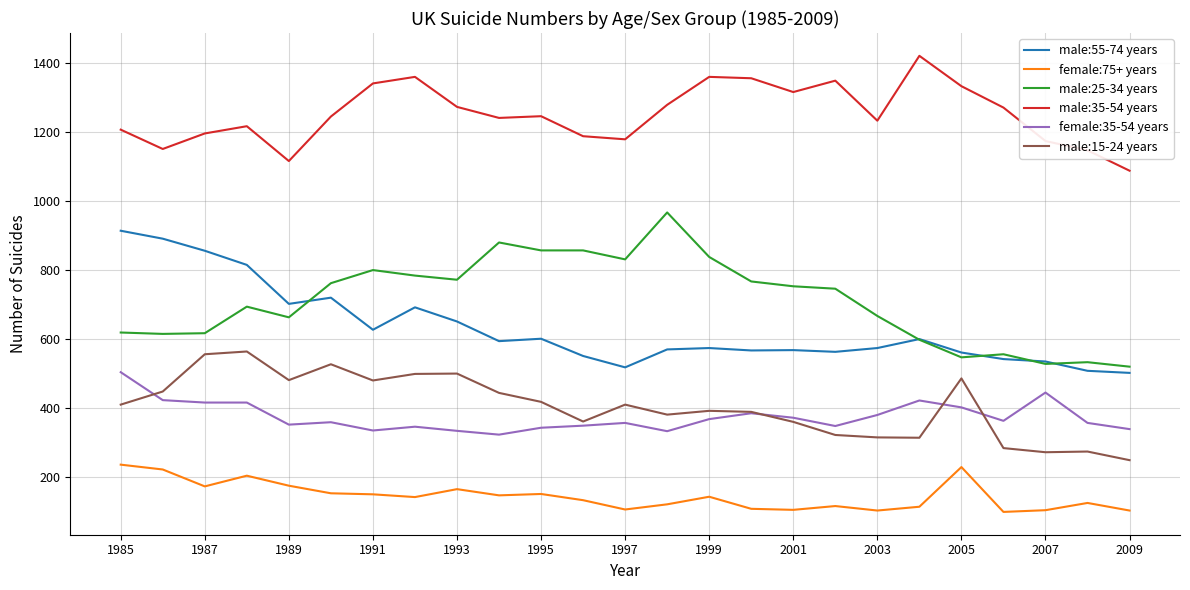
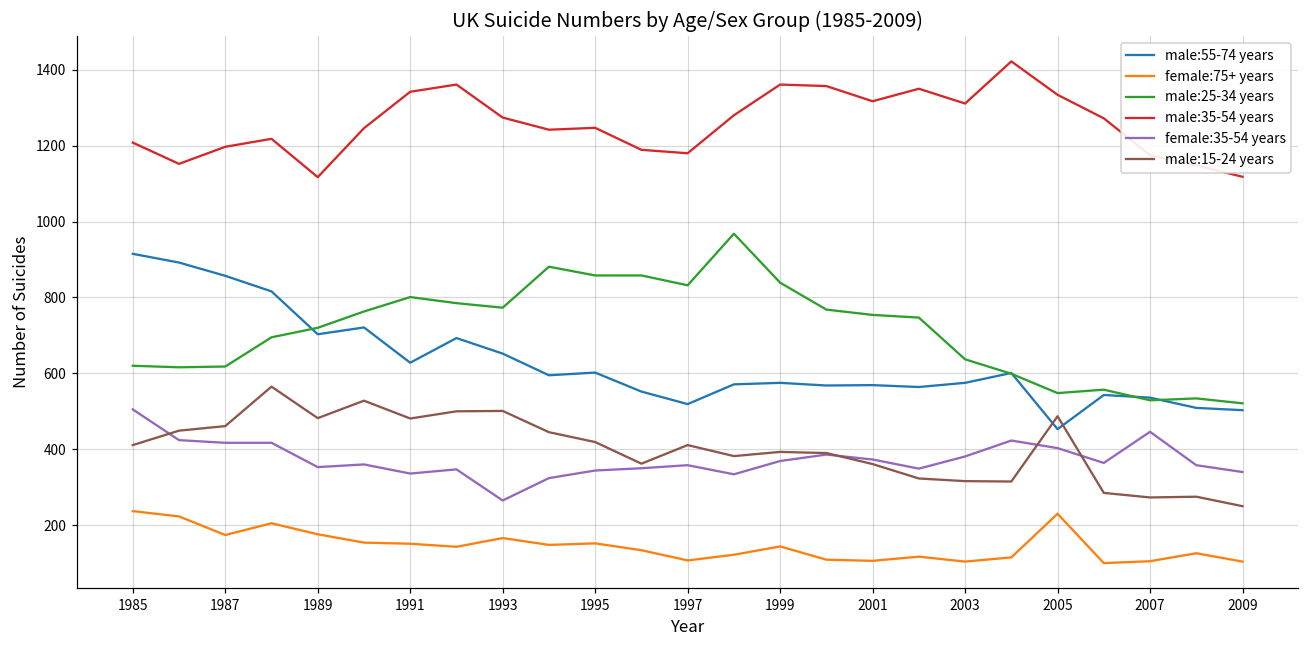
  {
    "male:55-74 years": {
      "1985": 920,
      "1987": 860,
      "1989": 700,
      "1991": 630,
      "1993": 650,
      "1995": 600,
      "1997": 520,
      "1999": 580,
      "2001": 570,
      "2003": 580,
-     "2005": 560,
+     "2005": 450,
      "2009": 500
    },
    "female:75+ years": {
      "1985": 240,
      "1987": 170,
      "1989": 180,
      "1991": 150,
      "1993": 170,
      "1995": 150,
      "1997": 110,
      "1999": 140,
      "2001": 110,
      "2003": 100,
      "2005": 230,
      "2007": 110,
      "2009": 100
    },
    "male:25-34 years": {
      "1985": 620,
      "1987": 620,
-     "1989": 660,
+     "1989": 720,
      "1991": 800,
      "1993": 770,
      "1995": 860,
      "1997": 830,
      "1999": 840,
      "2001": 750,
-     "2003": 670,
+     "2003": 640,
      "2005": 550,
      "2009": 520
    },
    "male:35-54 years": {
      "1985": 1210,
      "1987": 1200,
      "1989": 1120,
      "1991": 1340,
      "1993": 1270,
      "1995": 1250,
      "1997": 1180,
      "1999": 1360,
      "2001": 1320,
-     "2003": 1230,
+     "2003": 1310,
      "2005": 1330,
-     "2009": 1090
+     "2009": 1120
    },
    "female:35-54 years": {
      "1985": 510,
      "1987": 420,
      "1989": 350,
      "1991": 340,
-     "1993": 340,
+     "1993": 270,
      "1995": 340,
      "1997": 360,
      "1999": 370,
      "2001": 370,
      "2003": 380,
      "2005": 400,
      "2007": 450,
      "2009": 340
    },
    "male:15-24 years": {
      "1985": 410,
-     "1987": 560,
+     "1987": 460,
      "1989": 480,
      "1991": 480,
      "1993": 500,
      "1995": 420,
      "1997": 410,
      "1999": 390,
      "2001": 360,
      "2003": 320,
      "2005": 490,
      "2007": 270,
      "2009": 250
    }
  }
